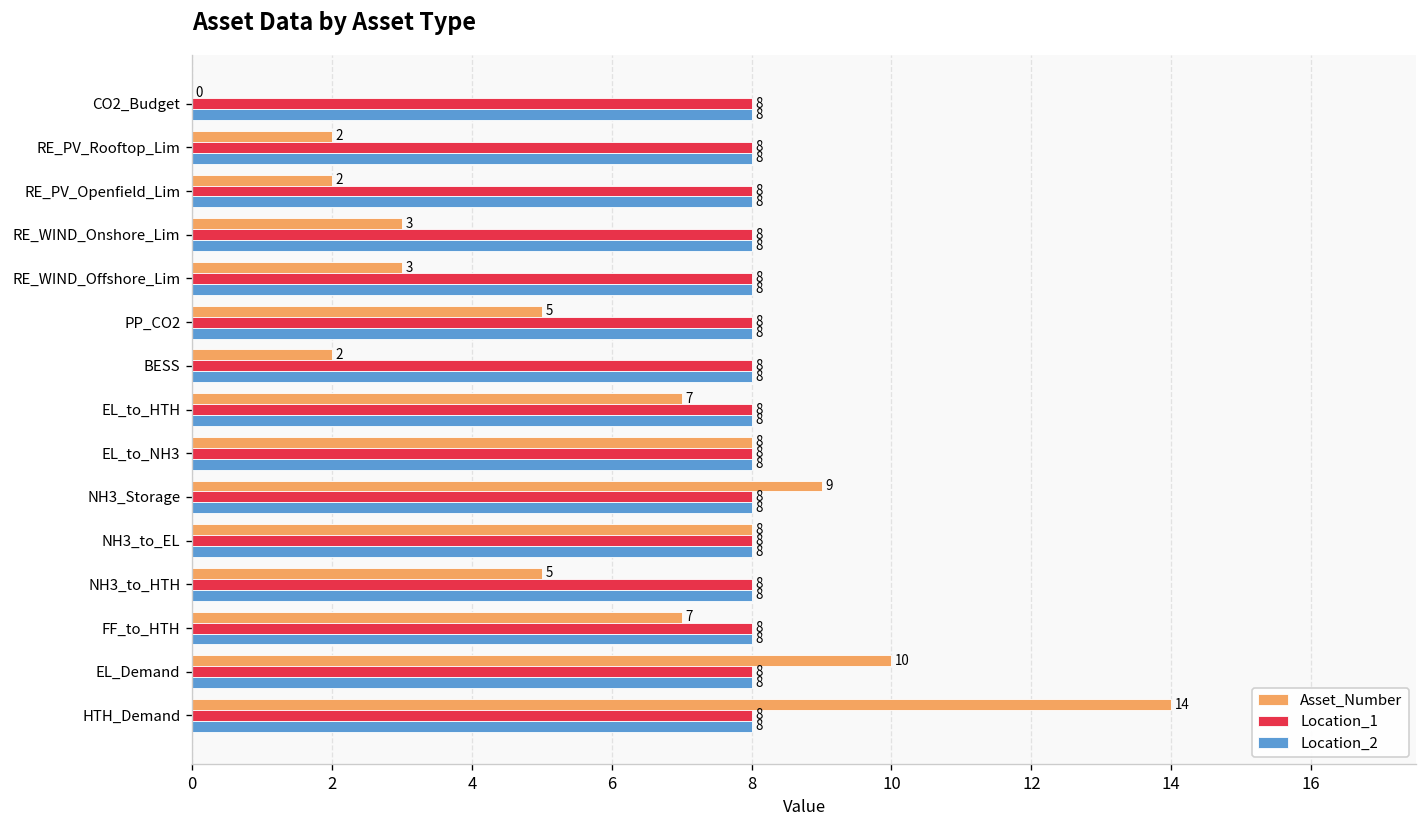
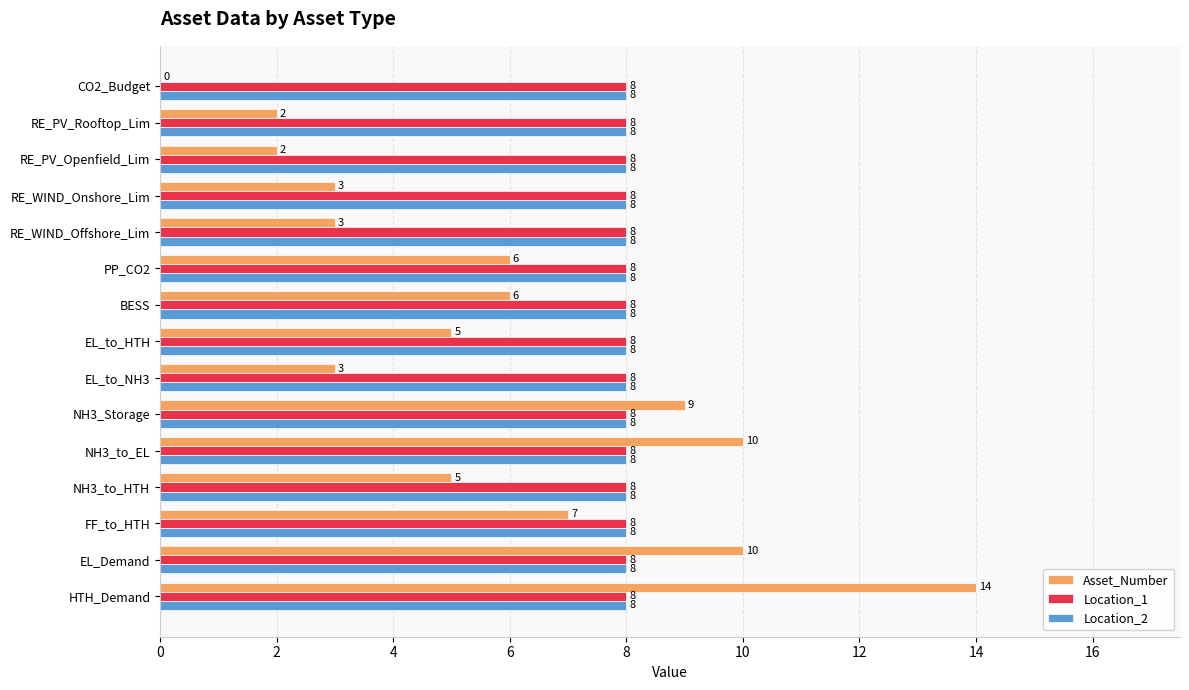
  {
    "Asset_Number": {
      "CO2_Budget": 0,
      "RE_PV_Rooftop_Lim": 2,
      "RE_PV_Openfield_Lim": 2,
      "RE_WIND_Onshore_Lim": 3,
      "RE_WIND_Offshore_Lim": 3,
-     "PP_CO2": 5,
-     "BESS": 2,
-     "EL_to_HTH": 7,
-     "EL_to_NH3": 8,
+     "PP_CO2": 6,
+     "BESS": 6,
+     "EL_to_HTH": 5,
+     "EL_to_NH3": 3,
      "NH3_Storage": 9,
-     "NH3_to_EL": 8,
+     "NH3_to_EL": 10,
      "NH3_to_HTH": 5,
      "FF_to_HTH": 7,
      "EL_Demand": 10,
      "HTH_Demand": 14
    },
    "Location_1": {
      "CO2_Budget": 8,
      "RE_PV_Rooftop_Lim": 8,
      "RE_PV_Openfield_Lim": 8,
      "RE_WIND_Onshore_Lim": 8,
      "RE_WIND_Offshore_Lim": 8,
      "PP_CO2": 8,
      "BESS": 8,
      "EL_to_HTH": 8,
      "EL_to_NH3": 8,
      "NH3_Storage": 8,
      "NH3_to_EL": 8,
      "NH3_to_HTH": 8,
      "FF_to_HTH": 8,
      "EL_Demand": 8,
      "HTH_Demand": 8
    },
    "Location_2": {
      "CO2_Budget": 8,
      "RE_PV_Rooftop_Lim": 8,
      "RE_PV_Openfield_Lim": 8,
      "RE_WIND_Onshore_Lim": 8,
      "RE_WIND_Offshore_Lim": 8,
      "PP_CO2": 8,
      "BESS": 8,
      "EL_to_HTH": 8,
      "EL_to_NH3": 8,
      "NH3_Storage": 8,
      "NH3_to_EL": 8,
      "NH3_to_HTH": 8,
      "FF_to_HTH": 8,
      "EL_Demand": 8,
      "HTH_Demand": 8
    }
  }
